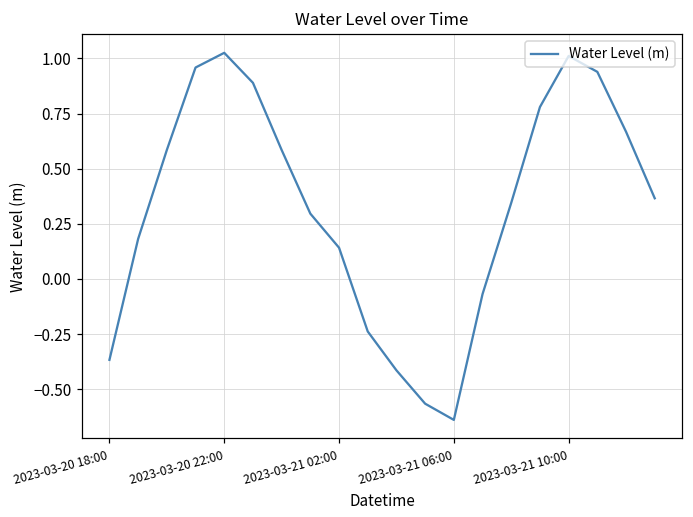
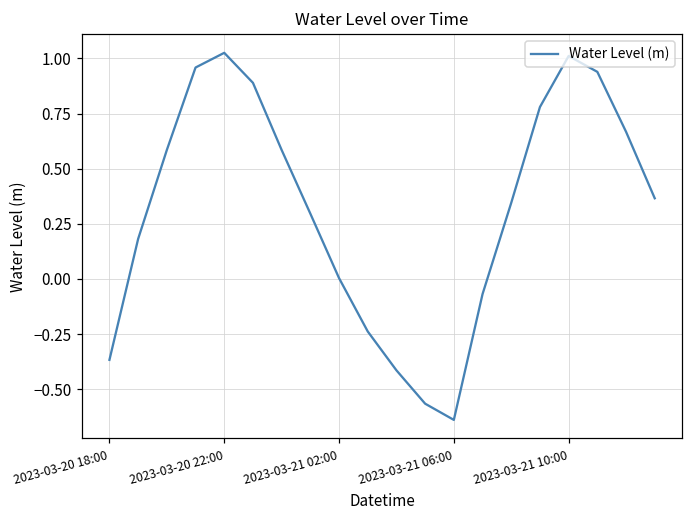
  {
    "2023-03-20 18:00": -0.37,
    "2023-03-20 22:00": 1.03,
-   "2023-03-21 02:00": 0.14,
+   "2023-03-21 02:00": 0.00,
    "2023-03-21 06:00": -0.64
  }
